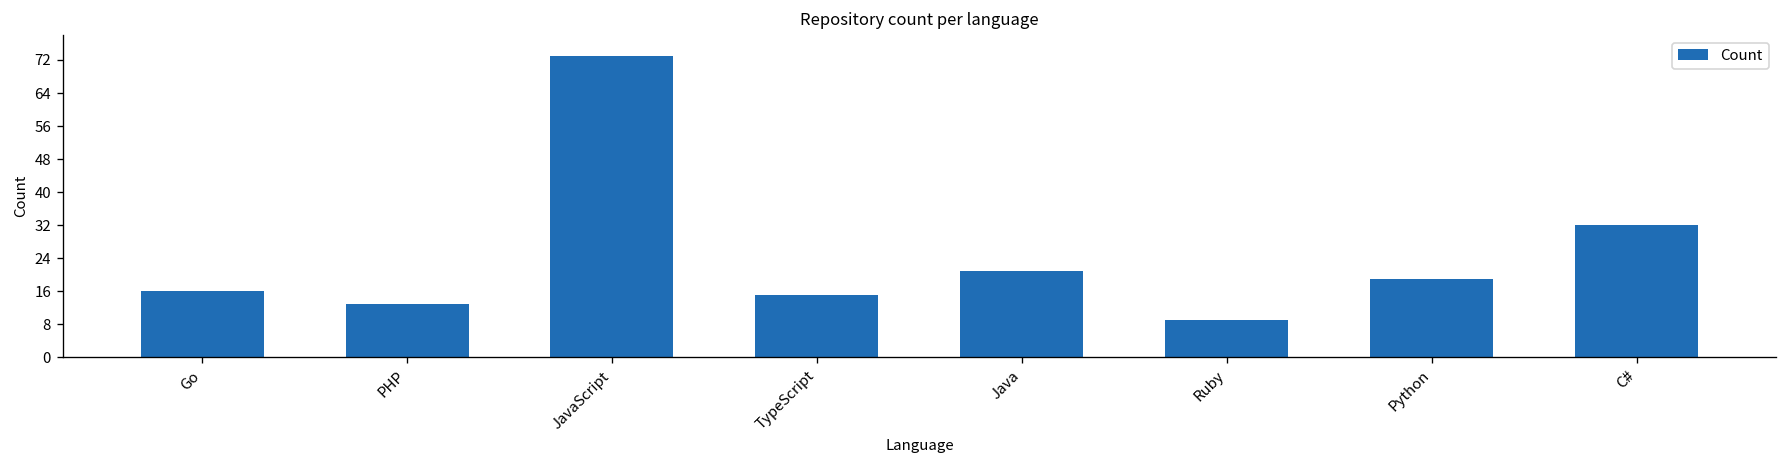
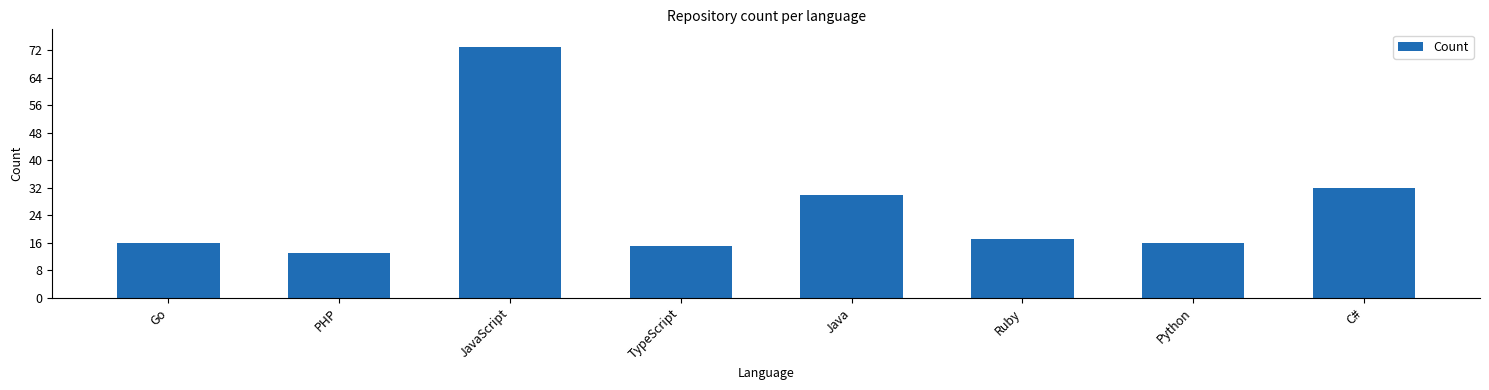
  {
    "Go": 16,
    "PHP": 13,
    "JavaScript": 73,
    "TypeScript": 15,
-   "Java": 21,
-   "Ruby": 9,
-   "Python": 19,
+   "Java": 30,
+   "Ruby": 17,
+   "Python": 16,
    "C#": 32
  }
